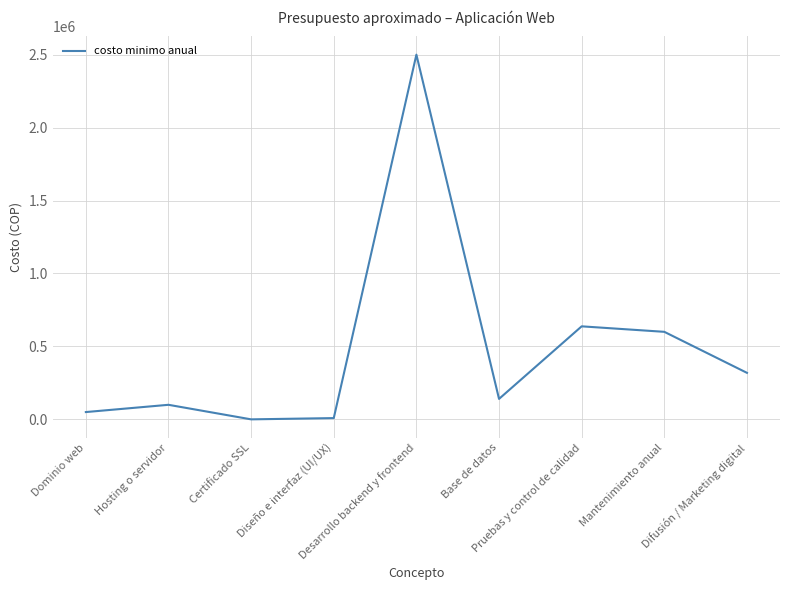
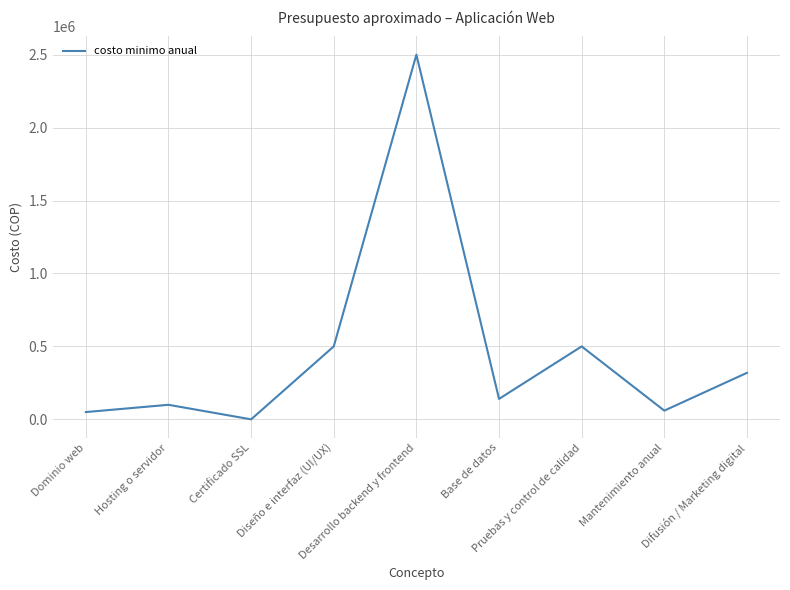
  {
    "Dominio web": 50000,
    "Hosting o servidor": 100000,
    "Certificado SSL": 0,
-   "Diseño e interfaz (UI/UX)": 10000,
+   "Diseño e interfaz (UI/UX)": 500000,
    "Desarrollo backend y frontend": 2500000,
    "Base de datos": 140000,
-   "Pruebas y control de calidad": 640000,
-   "Mantenimiento anual": 600000,
+   "Pruebas y control de calidad": 500000,
+   "Mantenimiento anual": 60000,
    "Difusión / Marketing digital": 320000
  }
